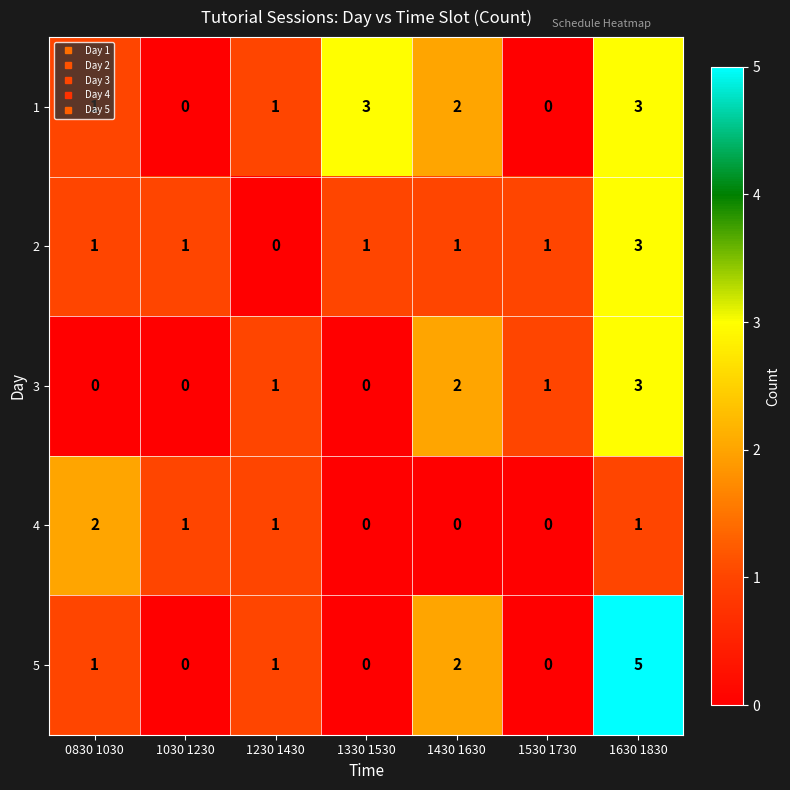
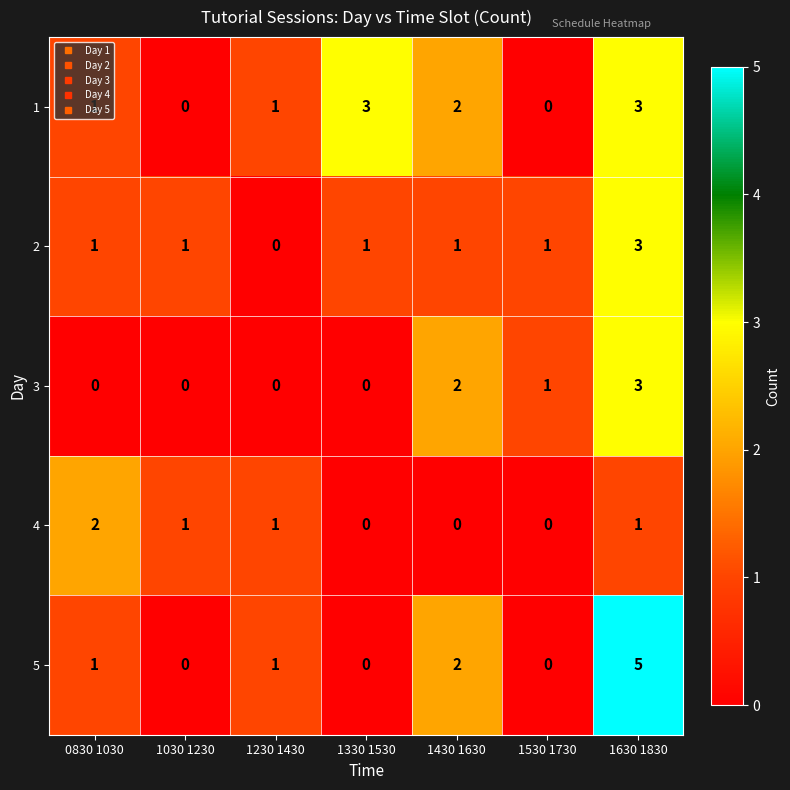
  {
    "1": {
      "1030 1230": 0,
      "1230 1430": 1,
      "1330 1530": 3,
      "1430 1630": 2,
      "1530 1730": 0,
      "1630 1830": 3
    },
    "2": {
      "0830 1030": 1,
      "1030 1230": 1,
      "1230 1430": 0,
      "1330 1530": 1,
      "1430 1630": 1,
      "1530 1730": 1,
      "1630 1830": 3
    },
    "3": {
      "0830 1030": 0,
      "1030 1230": 0,
-     "1230 1430": 1,
+     "1230 1430": 0,
      "1330 1530": 0,
      "1430 1630": 2,
      "1530 1730": 1,
      "1630 1830": 3
    },
    "4": {
      "0830 1030": 2,
      "1030 1230": 1,
      "1230 1430": 1,
      "1330 1530": 0,
      "1430 1630": 0,
      "1530 1730": 0,
      "1630 1830": 1
    },
    "5": {
      "0830 1030": 1,
      "1030 1230": 0,
      "1230 1430": 1,
      "1330 1530": 0,
      "1430 1630": 2,
      "1530 1730": 0,
      "1630 1830": 5
    }
  }
